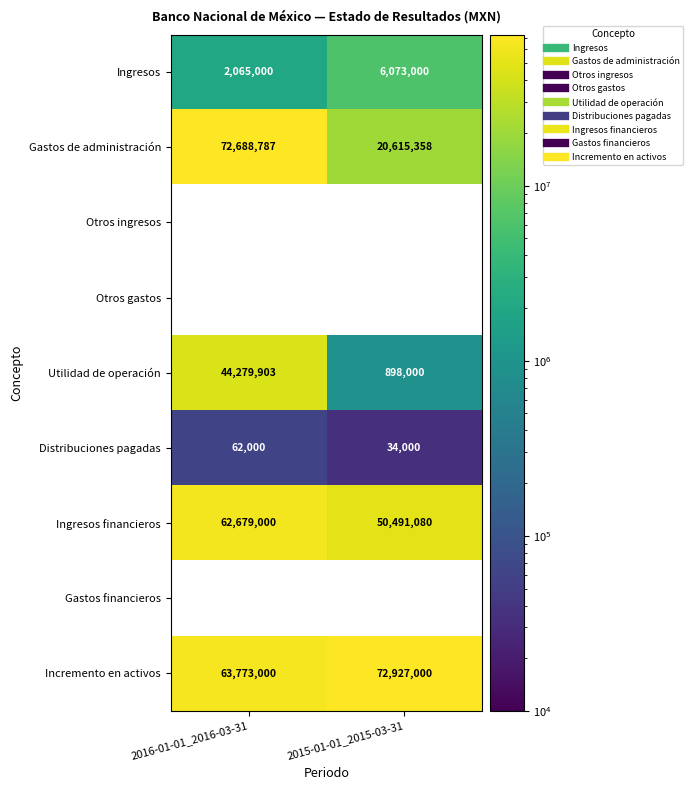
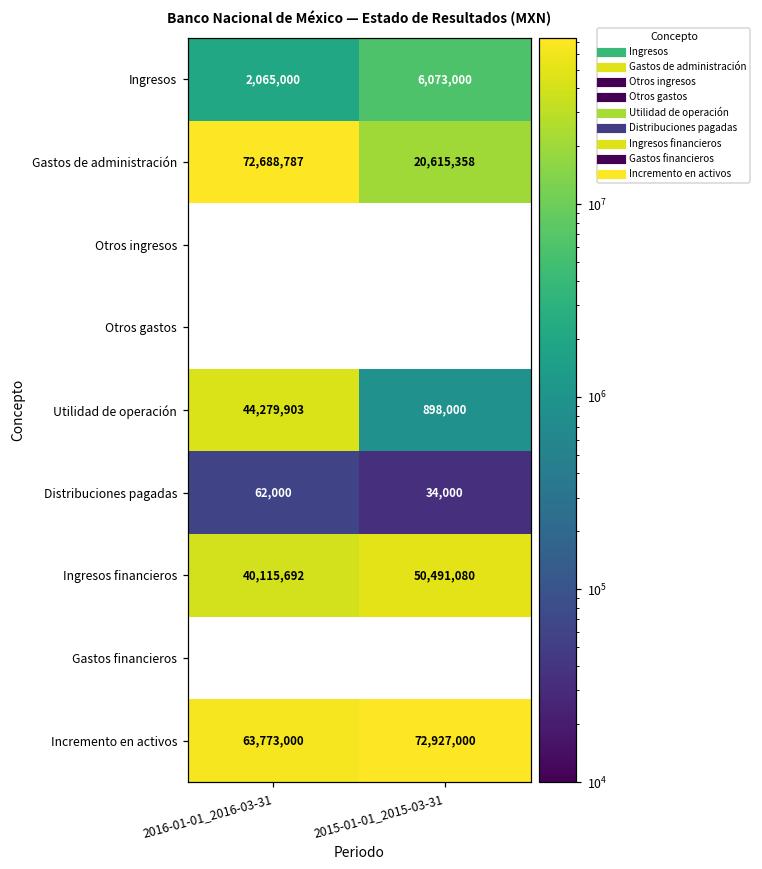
  {
    "Ingresos": {
      "2016-01-01_2016-03-31": "2,065,000",
      "2015-01-01_2015-03-31": "6,073,000"
    },
    "Gastos de administración": {
      "2016-01-01_2016-03-31": "72,688,787",
      "2015-01-01_2015-03-31": "20,615,358"
    },
    "Utilidad de operación": {
      "2016-01-01_2016-03-31": "44,279,903",
      "2015-01-01_2015-03-31": "898,000"
    },
    "Distribuciones pagadas": {
      "2016-01-01_2016-03-31": "62,000",
      "2015-01-01_2015-03-31": "34,000"
    },
    "Ingresos financieros": {
-     "2016-01-01_2016-03-31": "62,679,000",
+     "2016-01-01_2016-03-31": "40,115,692",
      "2015-01-01_2015-03-31": "50,491,080"
    },
    "Incremento en activos": {
      "2016-01-01_2016-03-31": "63,773,000",
      "2015-01-01_2015-03-31": "72,927,000"
    }
  }
